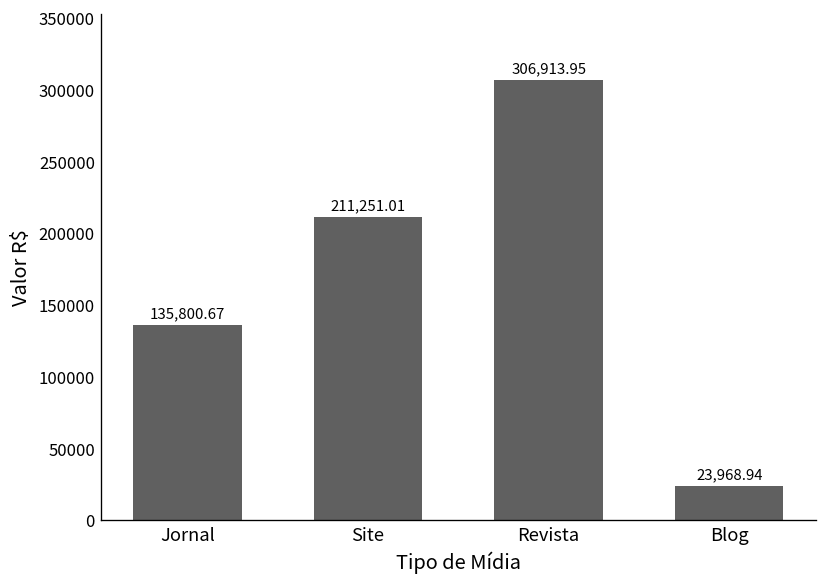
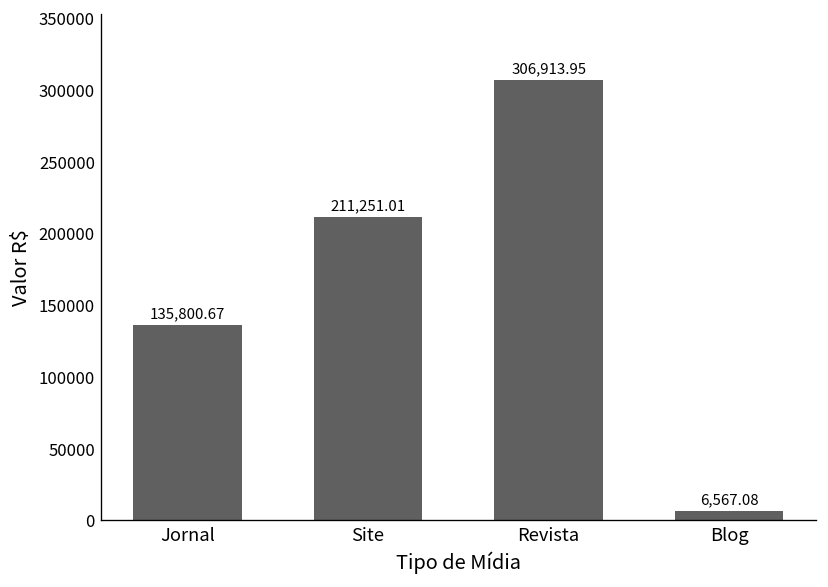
  {
    "Jornal": "135,800.67",
    "Site": "211,251.01",
    "Revista": "306,913.95",
-   "Blog": "23,968.94"
+   "Blog": "6,567.08"
  }
